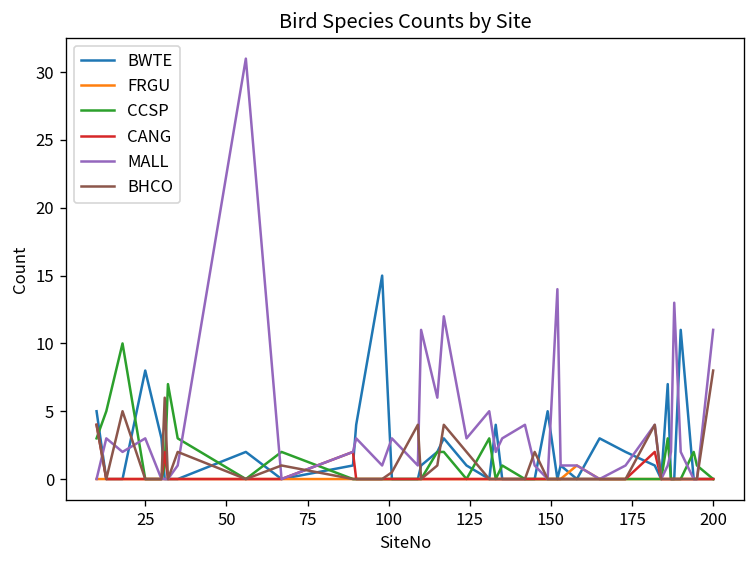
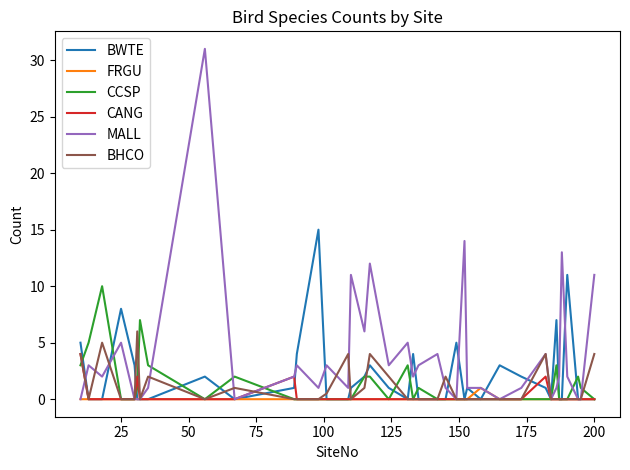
  {
    "BWTE": {
      "25": 8
    },
    "MALL": {
-     "25": 3,
+     "25": 5,
      "200": 11
    },
    "BHCO": {
-     "200": 8
+     "200": 4
    }
  }
